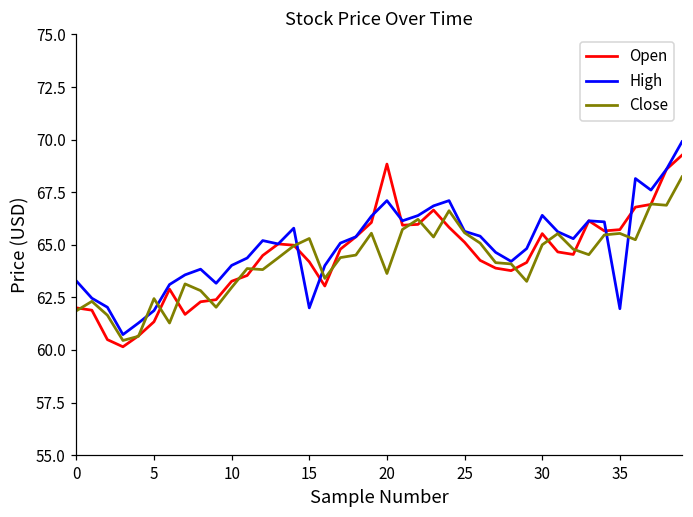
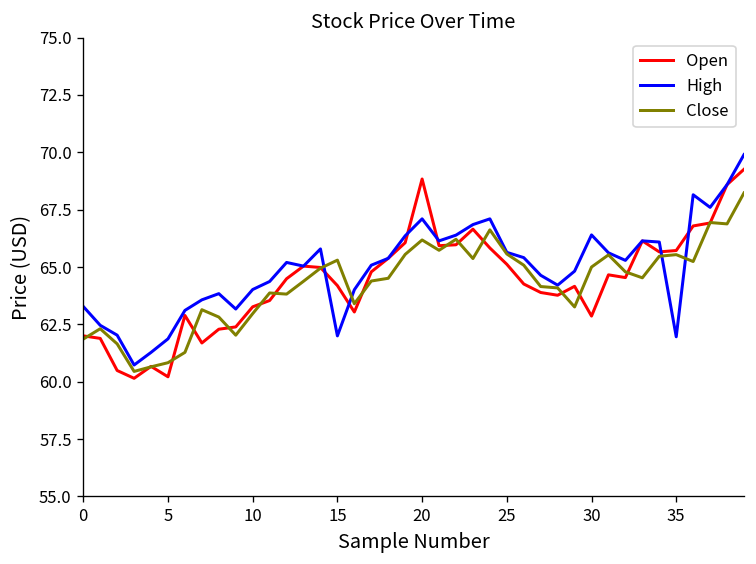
  {
    "Open": {
      "0": 62.0,
-     "5": 61.3,
+     "5": 60.2,
      "10": 63.3,
      "15": 64.2,
      "20": 68.8,
      "25": 65.1,
-     "30": 65.5,
+     "30": 62.9,
      "35": 65.7
    },
    "High": {
      "0": 63.3,
      "5": 61.9,
      "10": 64.0,
      "15": 62.0,
      "20": 67.1,
      "30": 66.4,
      "35": 62.0
    },
    "Close": {
      "0": 61.9,
-     "5": 62.4,
+     "5": 60.8,
      "10": 63.0,
      "15": 65.3,
-     "20": 63.6,
+     "20": 66.2,
      "30": 65.0,
      "35": 65.5
    }
  }
